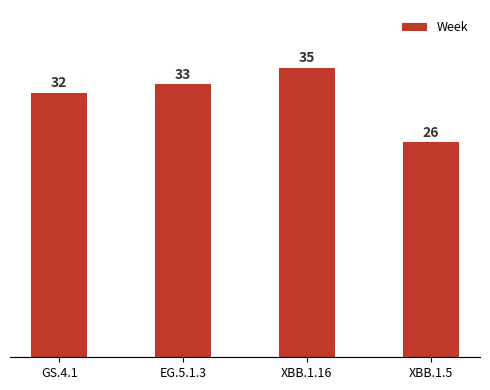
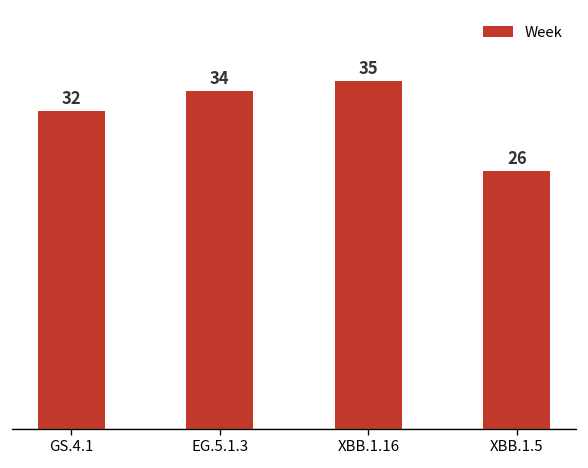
  {
    "GS.4.1": 32,
-   "EG.5.1.3": 33,
+   "EG.5.1.3": 34,
    "XBB.1.16": 35,
    "XBB.1.5": 26
  }
